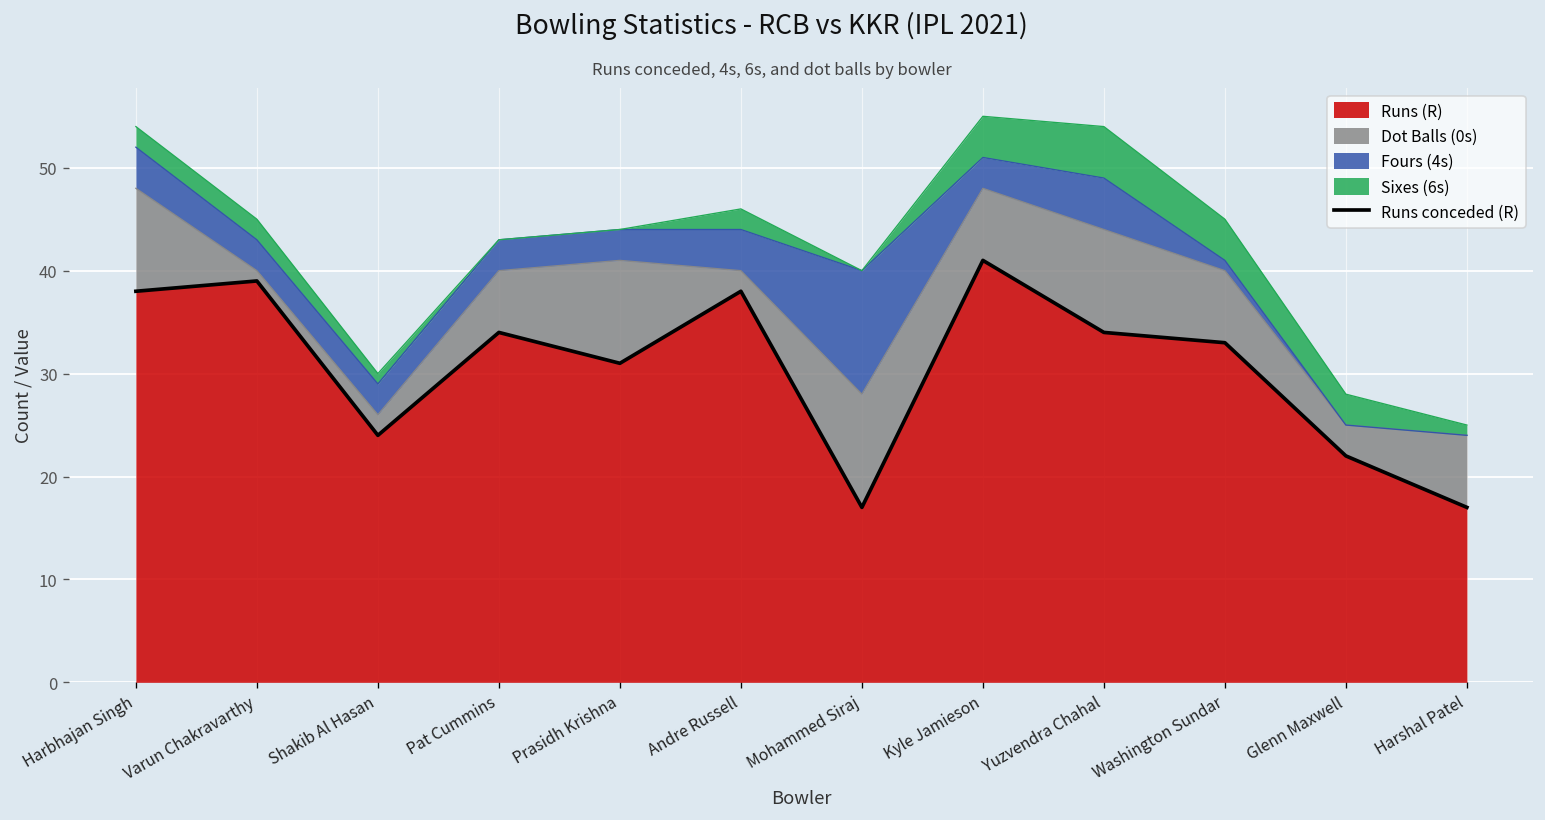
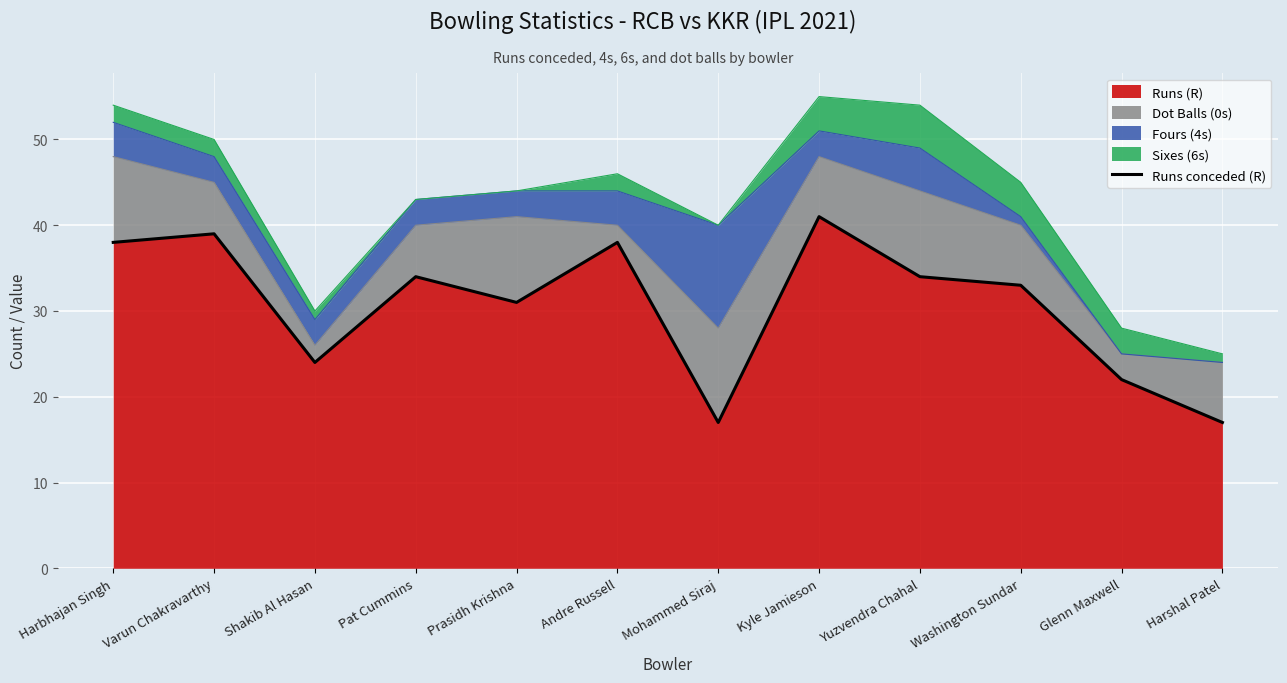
  {
    "Runs (R)": {
      "Harbhajan Singh": 38,
      "Varun Chakravarthy": 39,
      "Shakib Al Hasan": 24,
      "Pat Cummins": 34,
      "Prasidh Krishna": 31,
      "Andre Russell": 38,
      "Mohammed Siraj": 17,
      "Kyle Jamieson": 41,
      "Yuzvendra Chahal": 34,
      "Washington Sundar": 33,
      "Glenn Maxwell": 22,
      "Harshal Patel": 17
    },
    "Dot Balls (0s)": {
      "Harbhajan Singh": 10,
-     "Varun Chakravarthy": 1,
+     "Varun Chakravarthy": 6,
      "Shakib Al Hasan": 2,
      "Pat Cummins": 6,
      "Prasidh Krishna": 10,
      "Andre Russell": 2,
      "Mohammed Siraj": 11,
      "Kyle Jamieson": 7,
      "Yuzvendra Chahal": 10,
      "Washington Sundar": 7
    },
    "Fours (4s)": {
      "Harbhajan Singh": 4,
      "Varun Chakravarthy": 3,
      "Shakib Al Hasan": 3,
      "Andre Russell": 4,
      "Kyle Jamieson": 3,
      "Yuzvendra Chahal": 5,
      "Washington Sundar": 1
    },
    "Sixes (6s)": {
      "Harbhajan Singh": 2,
      "Varun Chakravarthy": 2,
      "Shakib Al Hasan": 1,
      "Andre Russell": 2,
      "Kyle Jamieson": 4,
      "Yuzvendra Chahal": 5,
      "Washington Sundar": 4,
      "Glenn Maxwell": 3,
      "Harshal Patel": 1
    }
  }
